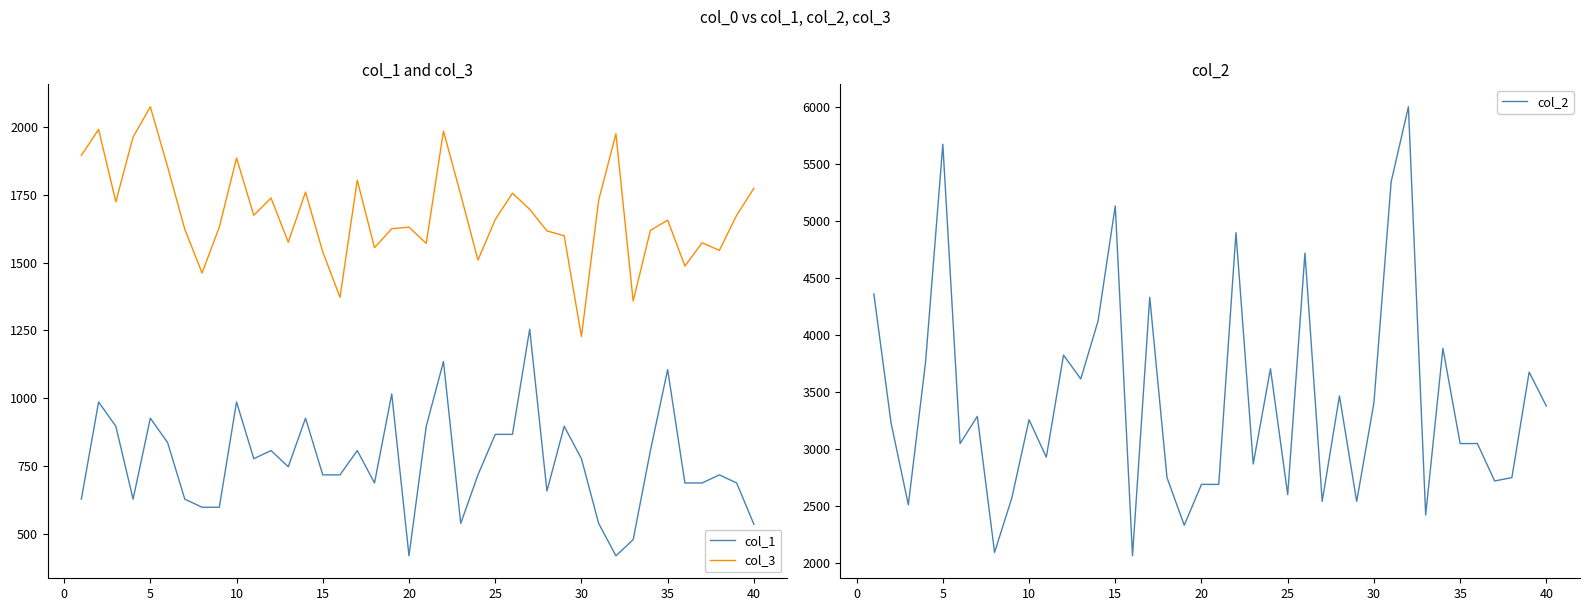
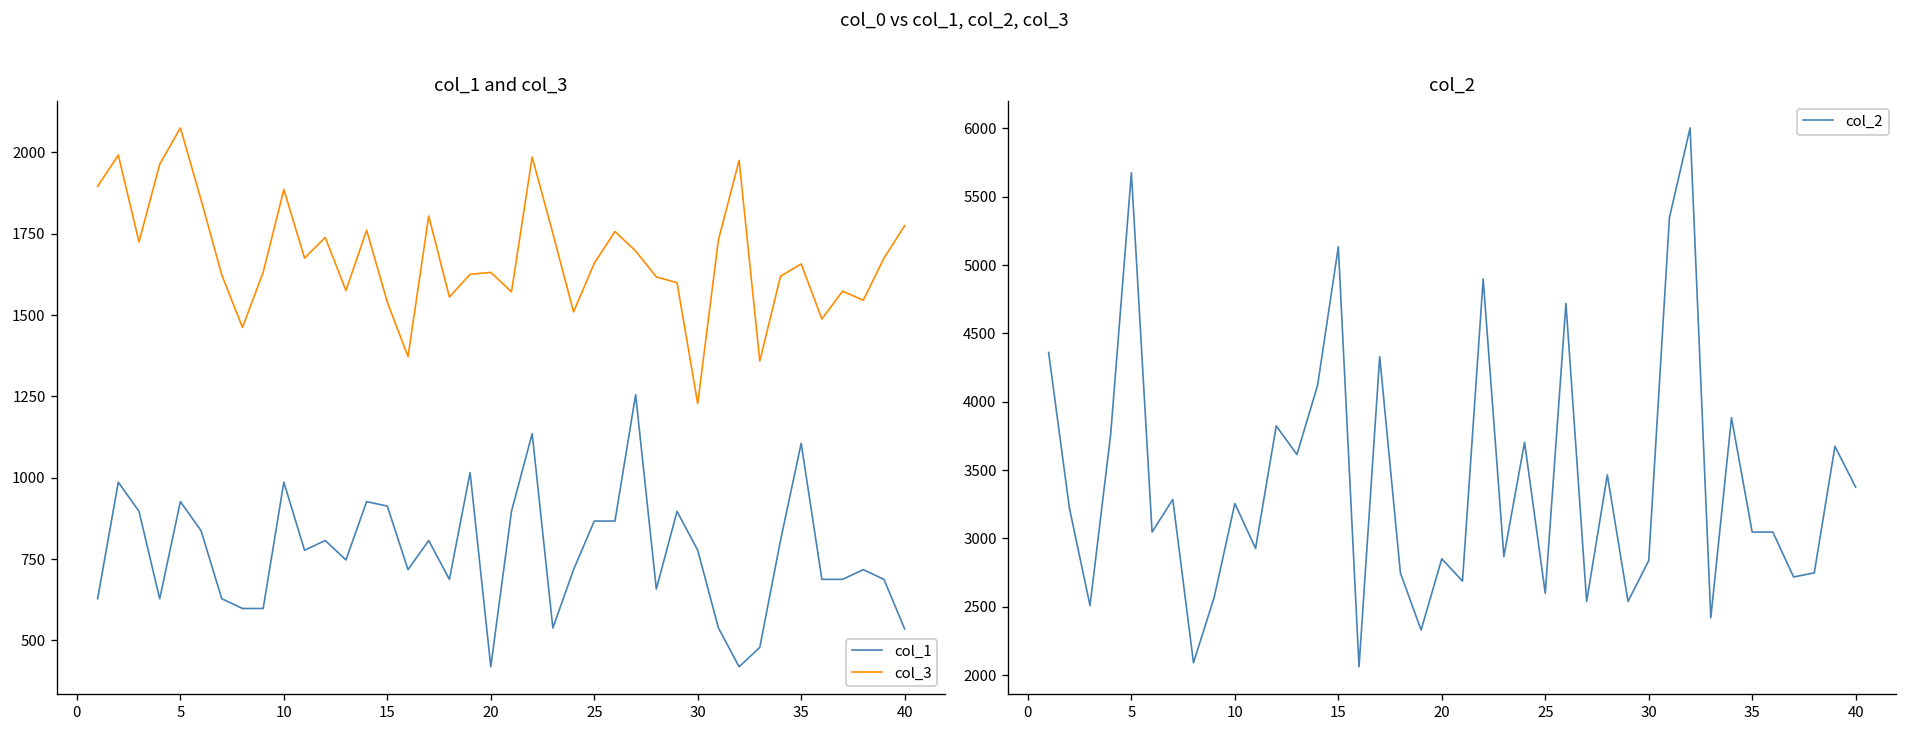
  {
    "col_1 and col_3": {
      "col_1": {
        "5": 930,
        "10": 990,
-       "15": 720,
+       "15": 910,
        "20": 420,
        "25": 870,
        "30": 780,
        "35": 1110,
        "40": 530
      },
      "col_3": {
        "5": 2070,
        "10": 1890,
        "15": 1540,
        "20": 1630,
        "25": 1660,
        "30": 1230,
        "35": 1660,
        "40": 1770
      }
    },
    "col_2": {
      "5": 5670,
      "10": 3260,
      "15": 5130,
-     "20": 2690,
+     "20": 2850,
      "25": 2600,
-     "30": 3400,
+     "30": 2840,
      "35": 3050,
      "40": 3370
    }
  }
